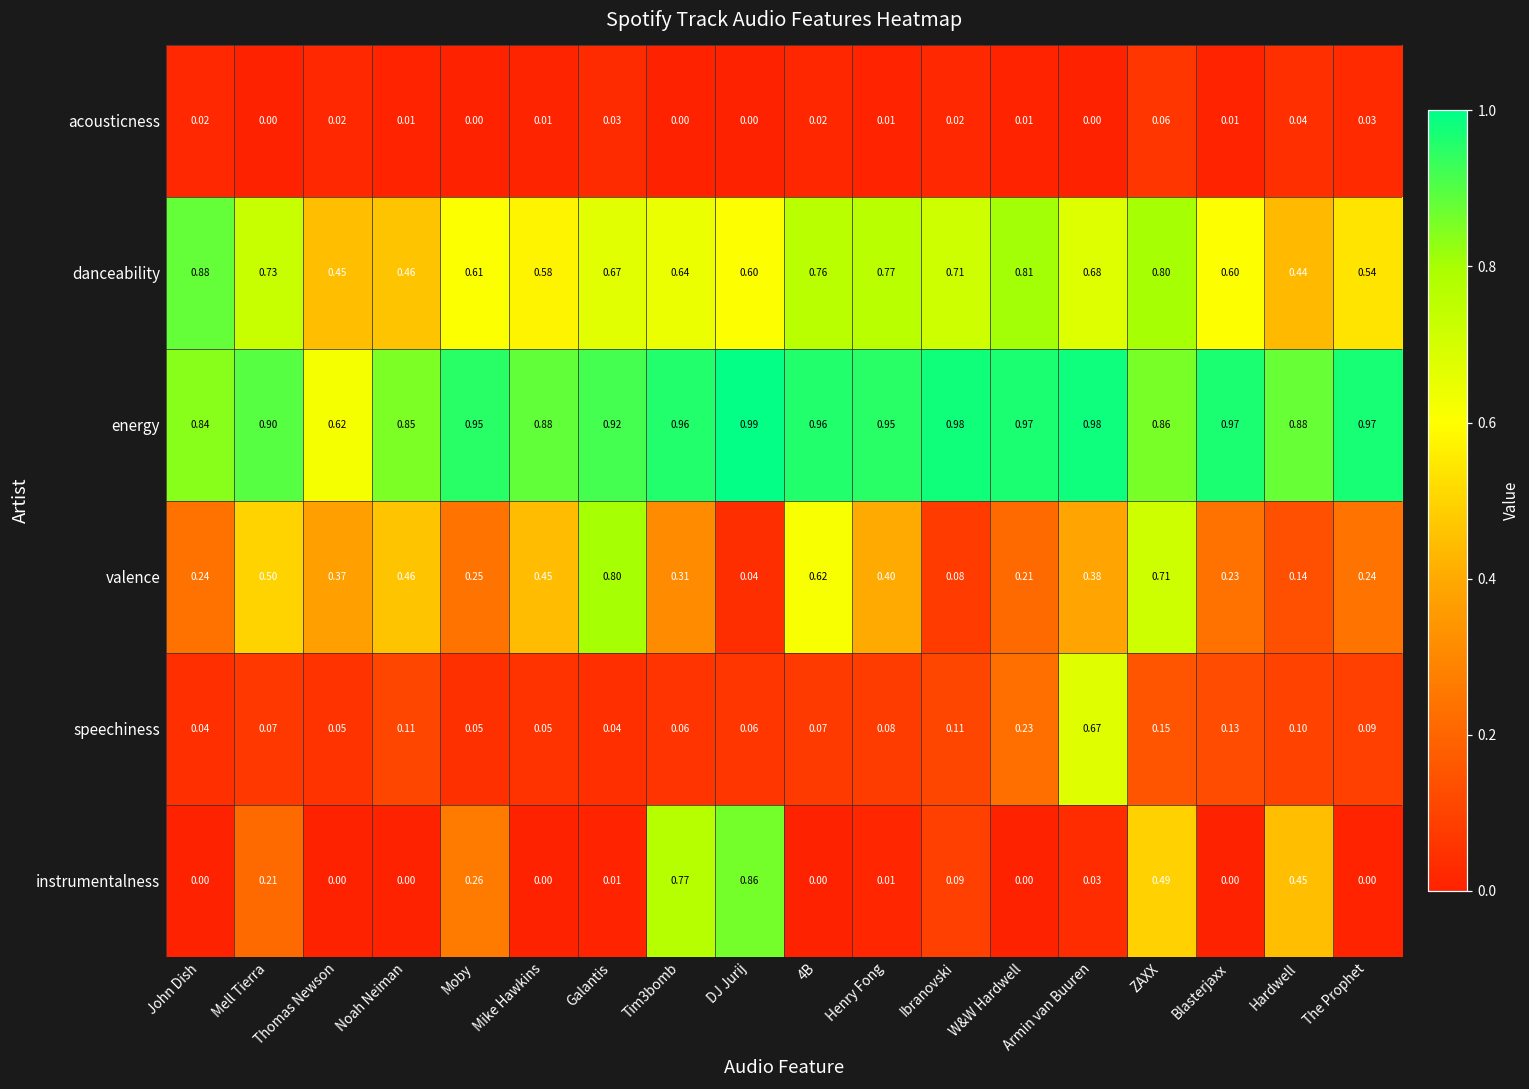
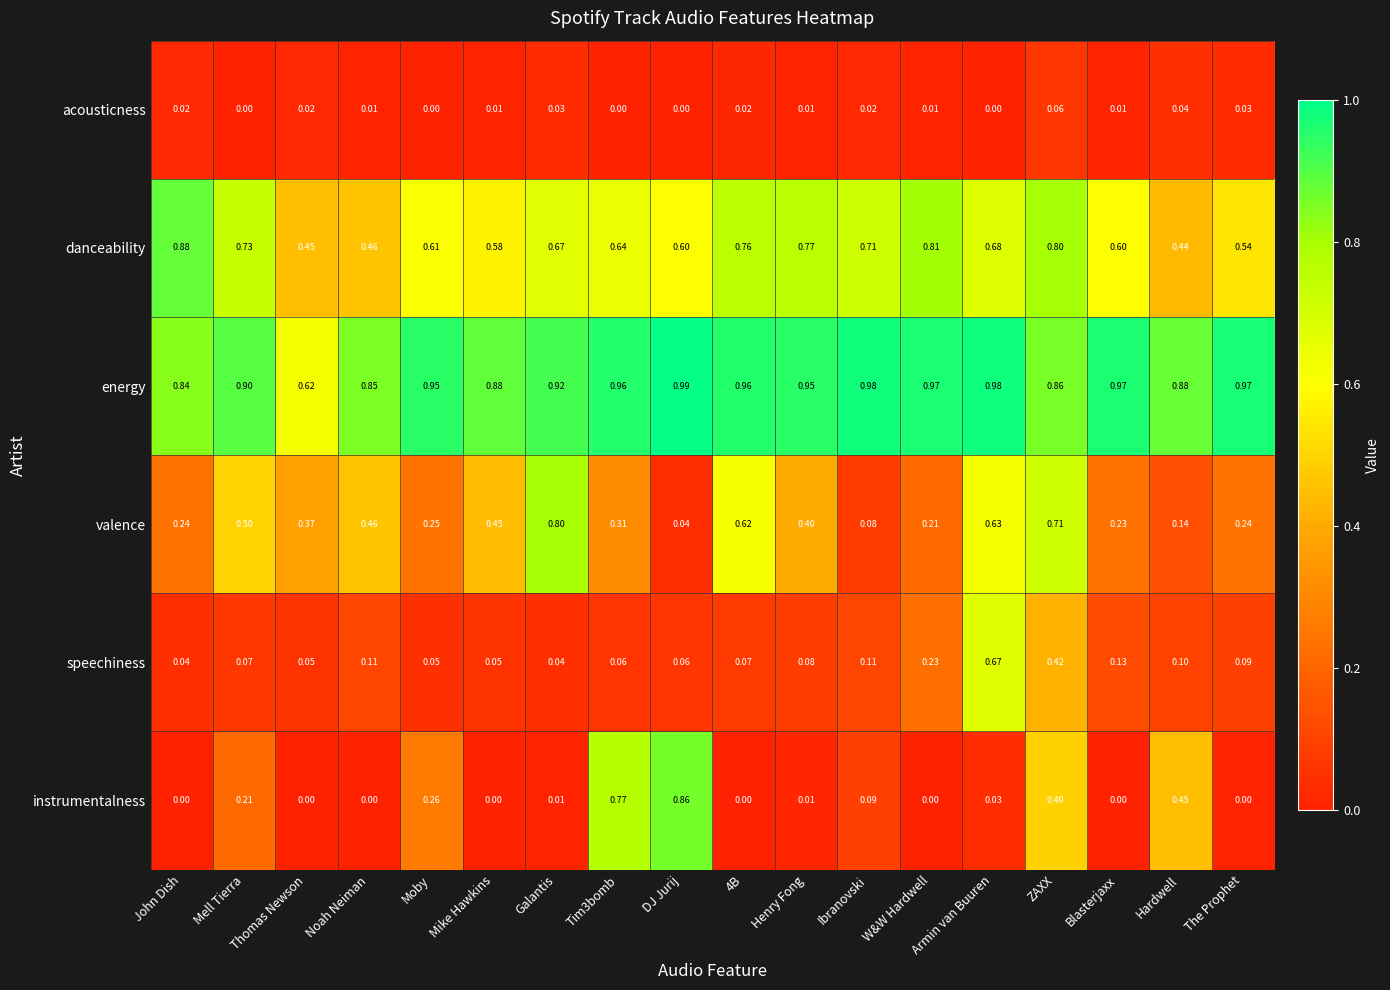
  {
    "acousticness": {
      "John Dish": 0.02,
      "Mell Tierra": 0.00,
      "Thomas Newson": 0.02,
      "Noah Neiman": 0.01,
      "Moby": 0.00,
      "Mike Hawkins": 0.01,
      "Galantis": 0.03,
      "Tim3bomb": 0.00,
      "DJ Jurij": 0.00,
      "4B": 0.02,
      "Henry Fong": 0.01,
      "Ibranovski": 0.02,
      "W&W Hardwell": 0.01,
      "Armin van Buuren": 0.00,
      "ZAXX": 0.06,
      "Blasterjaxx": 0.01,
      "Hardwell": 0.04,
      "The Prophet": 0.03
    },
    "danceability": {
      "John Dish": 0.88,
      "Mell Tierra": 0.73,
      "Thomas Newson": 0.45,
      "Noah Neiman": 0.46,
      "Moby": 0.61,
      "Mike Hawkins": 0.58,
      "Galantis": 0.67,
      "Tim3bomb": 0.64,
      "DJ Jurij": 0.60,
      "4B": 0.76,
      "Henry Fong": 0.77,
      "Ibranovski": 0.71,
      "W&W Hardwell": 0.81,
      "Armin van Buuren": 0.68,
      "ZAXX": 0.80,
      "Blasterjaxx": 0.60,
      "Hardwell": 0.44,
      "The Prophet": 0.54
    },
    "energy": {
      "John Dish": 0.84,
      "Mell Tierra": 0.90,
      "Thomas Newson": 0.62,
      "Noah Neiman": 0.85,
      "Moby": 0.95,
      "Mike Hawkins": 0.88,
      "Galantis": 0.92,
      "Tim3bomb": 0.96,
      "DJ Jurij": 0.99,
      "4B": 0.96,
      "Henry Fong": 0.95,
      "Ibranovski": 0.98,
      "W&W Hardwell": 0.97,
      "Armin van Buuren": 0.98,
      "ZAXX": 0.86,
      "Blasterjaxx": 0.97,
      "Hardwell": 0.88,
      "The Prophet": 0.97
    },
    "valence": {
      "John Dish": 0.24,
      "Mell Tierra": 0.50,
      "Thomas Newson": 0.37,
      "Noah Neiman": 0.46,
      "Moby": 0.25,
      "Mike Hawkins": 0.45,
      "Galantis": 0.80,
      "Tim3bomb": 0.31,
      "DJ Jurij": 0.04,
      "4B": 0.62,
      "Henry Fong": 0.40,
      "Ibranovski": 0.08,
      "W&W Hardwell": 0.21,
-     "Armin van Buuren": 0.38,
+     "Armin van Buuren": 0.63,
      "ZAXX": 0.71,
      "Blasterjaxx": 0.23,
      "Hardwell": 0.14,
      "The Prophet": 0.24
    },
    "speechiness": {
      "John Dish": 0.04,
      "Mell Tierra": 0.07,
      "Thomas Newson": 0.05,
      "Noah Neiman": 0.11,
      "Moby": 0.05,
      "Mike Hawkins": 0.05,
      "Galantis": 0.04,
      "Tim3bomb": 0.06,
      "DJ Jurij": 0.06,
      "4B": 0.07,
      "Henry Fong": 0.08,
      "Ibranovski": 0.11,
      "W&W Hardwell": 0.23,
      "Armin van Buuren": 0.67,
-     "ZAXX": 0.15,
+     "ZAXX": 0.42,
      "Blasterjaxx": 0.13,
      "Hardwell": 0.10,
      "The Prophet": 0.09
    },
    "instrumentalness": {
      "John Dish": 0.00,
      "Mell Tierra": 0.21,
      "Thomas Newson": 0.00,
      "Noah Neiman": 0.00,
      "Moby": 0.26,
      "Mike Hawkins": 0.00,
      "Galantis": 0.01,
      "Tim3bomb": 0.77,
      "DJ Jurij": 0.86,
      "4B": 0.00,
      "Henry Fong": 0.01,
      "Ibranovski": 0.09,
      "W&W Hardwell": 0.00,
      "Armin van Buuren": 0.03,
      "ZAXX": 0.49,
      "Blasterjaxx": 0.00,
      "Hardwell": 0.45,
      "The Prophet": 0.00
    }
  }
